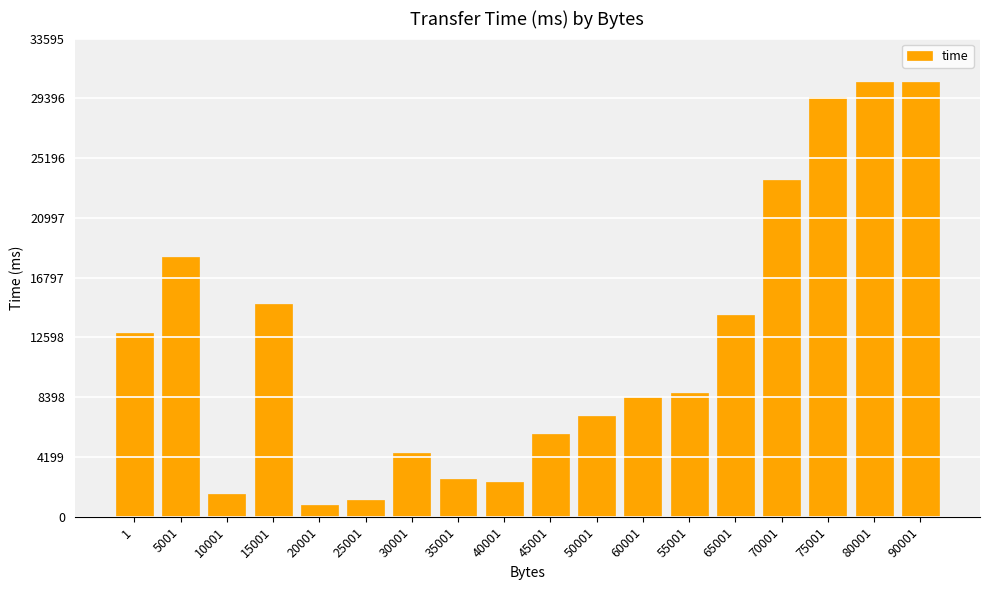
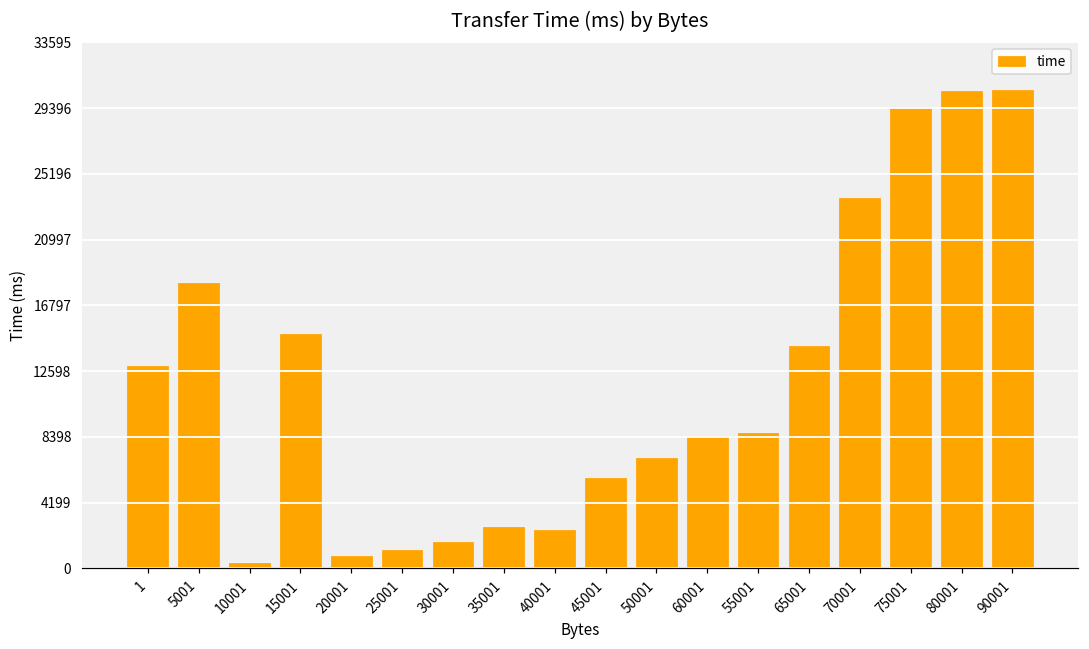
  {
    "1": 12900,
    "5001": 18200,
-   "10001": 1600,
+   "10001": 300,
    "15001": 15000,
    "20001": 800,
    "25001": 1200,
-   "30001": 4500,
+   "30001": 1700,
    "35001": 2700,
    "40001": 2400,
    "45001": 5800,
    "50001": 7100,
    "60001": 8400,
    "55001": 8700,
    "65001": 14200,
    "70001": 23700,
    "75001": 29500,
    "80001": 30500,
    "90001": 30500
  }
